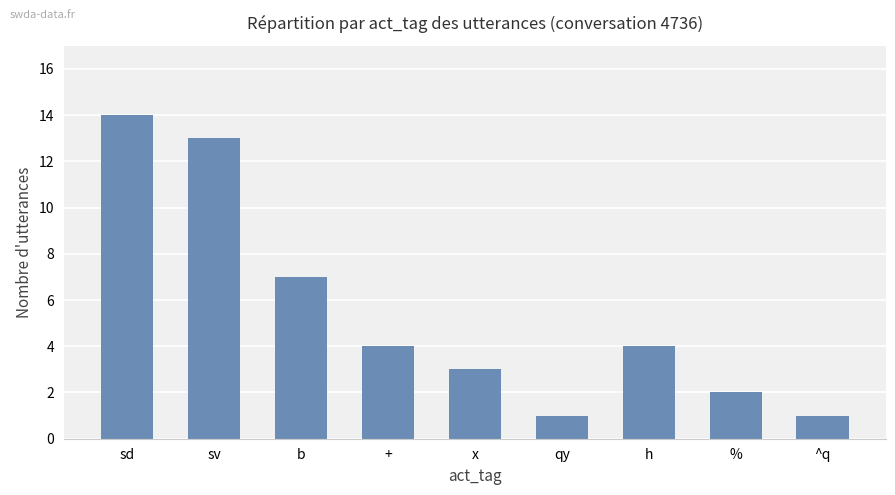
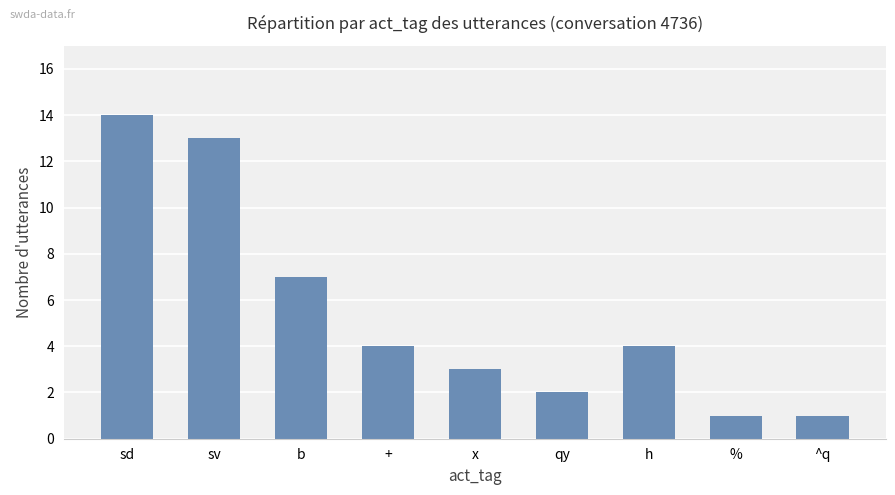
  {
    "sd": 14,
    "sv": 13,
    "b": 7,
    "+": 4,
    "x": 3,
-   "qy": 1,
+   "qy": 2,
    "h": 4,
-   "%": 2,
+   "%": 1,
    "^q": 1
  }
